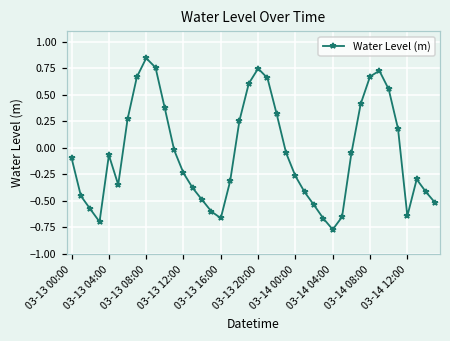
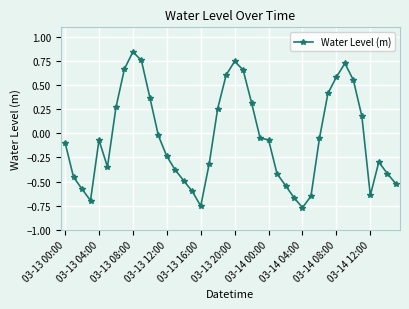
  {
    "03-13 00:00": -0.1,
    "03-13 04:00": -0.1,
    "03-13 08:00": 0.8,
    "03-13 12:00": -0.2,
-   "03-13 16:00": -0.7,
+   "03-13 16:00": -0.8,
    "03-13 20:00": 0.7,
-   "03-14 00:00": -0.3,
+   "03-14 00:00": -0.1,
    "03-14 04:00": -0.8,
-   "03-14 08:00": 0.7,
+   "03-14 08:00": 0.6,
    "03-14 12:00": -0.6
  }
